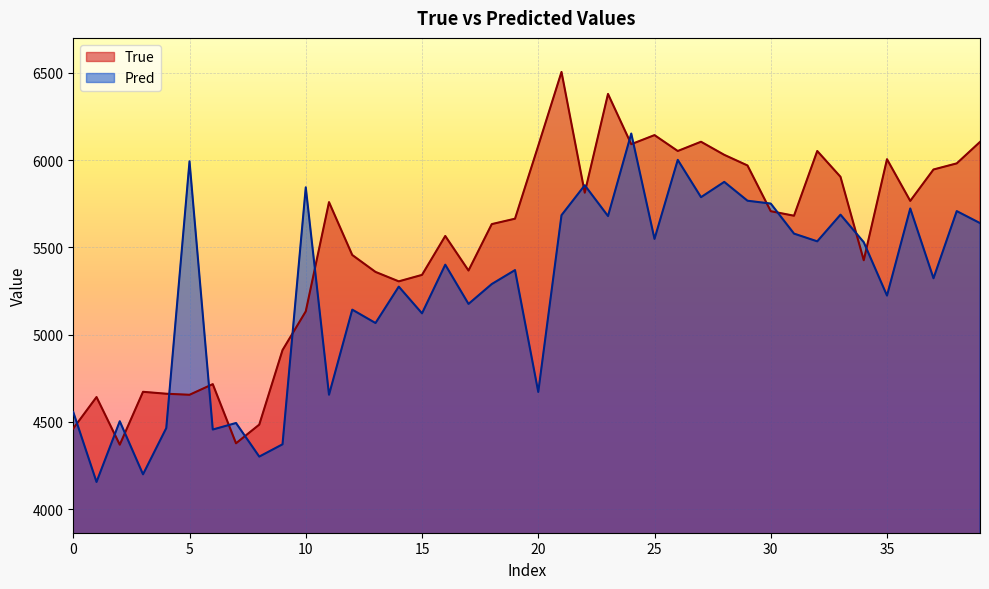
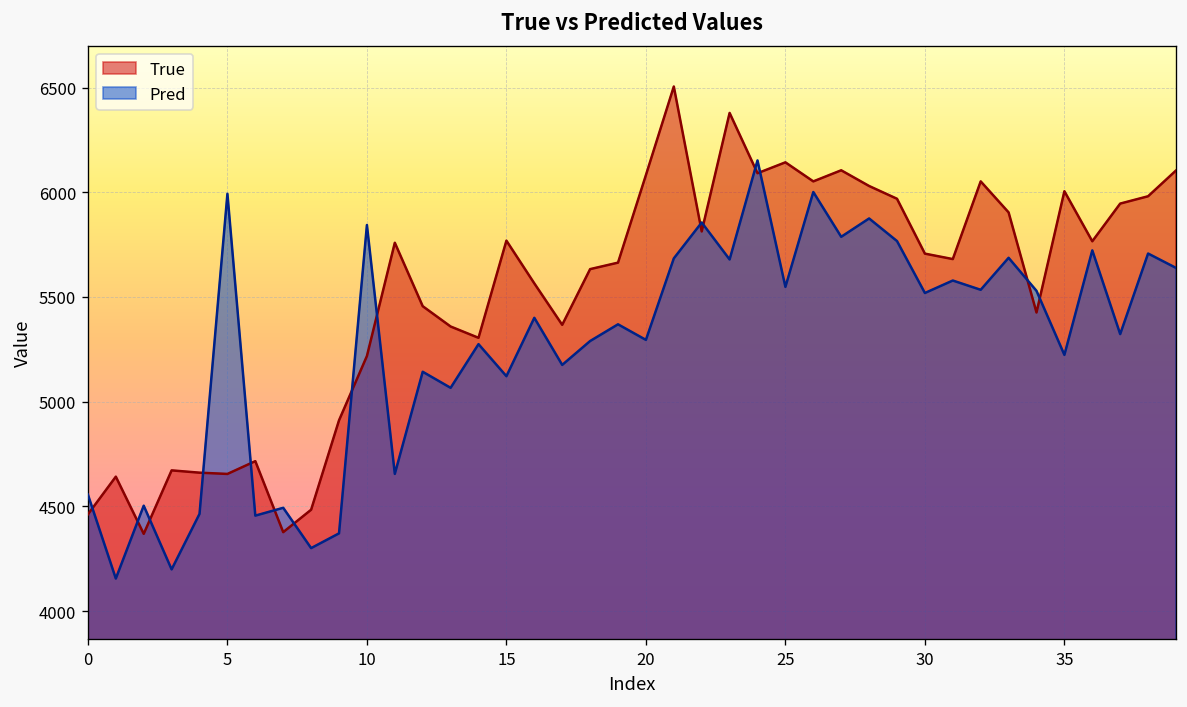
  {
    "True": {
      "0": 4460,
      "5": 4660,
-     "10": 5130,
-     "15": 5340,
+     "10": 5220,
+     "15": 5770,
      "20": 6080,
      "25": 6140,
      "30": 5710,
      "35": 6010
    },
    "Pred": {
      "0": 4560,
      "5": 5990,
      "10": 5840,
      "15": 5120,
-     "20": 4670,
+     "20": 5300,
      "25": 5550,
-     "30": 5750,
+     "30": 5520,
      "35": 5220
    }
  }
